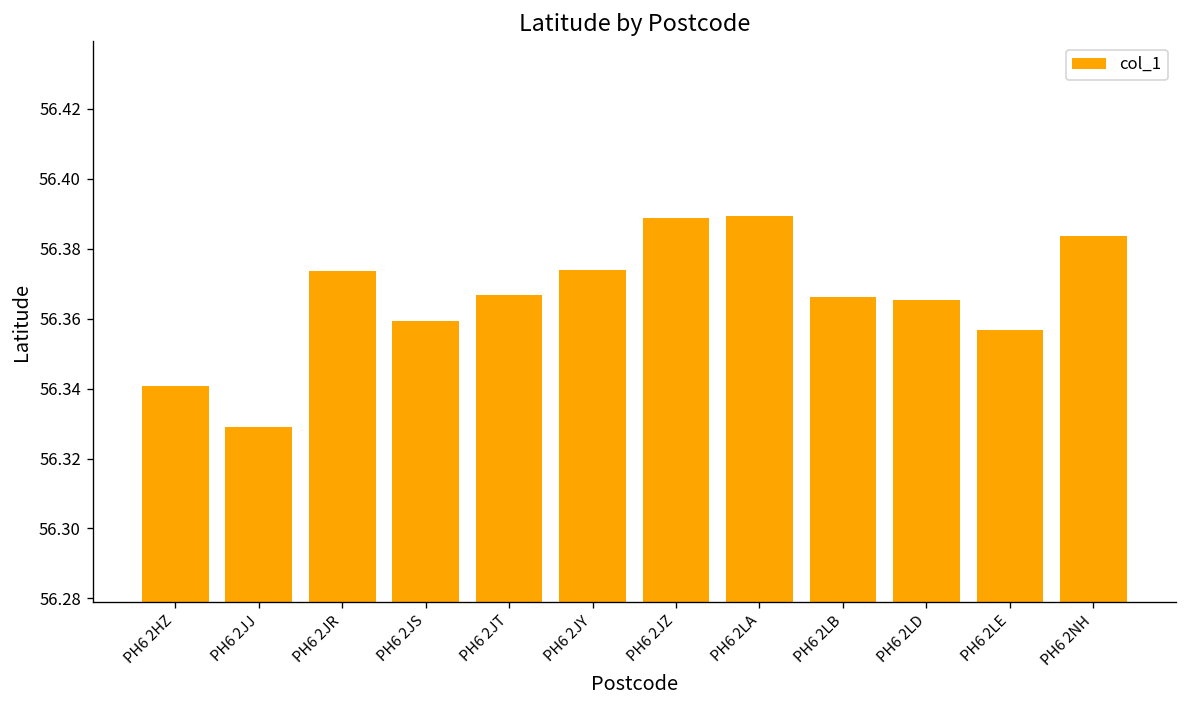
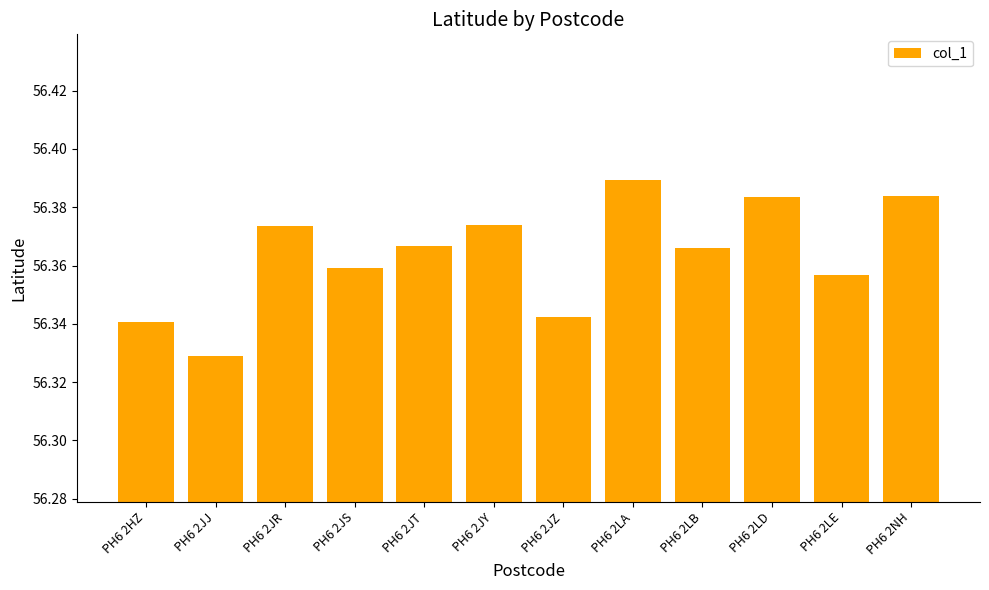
  {
    "PH6 2HZ": 56.341,
    "PH6 2JJ": 56.329,
    "PH6 2JR": 56.374,
    "PH6 2JS": 56.359,
    "PH6 2JT": 56.367,
    "PH6 2JY": 56.374,
-   "PH6 2JZ": 56.389,
+   "PH6 2JZ": 56.342,
    "PH6 2LA": 56.389,
    "PH6 2LB": 56.366,
-   "PH6 2LD": 56.365,
+   "PH6 2LD": 56.383,
    "PH6 2LE": 56.357,
    "PH6 2NH": 56.384
  }
